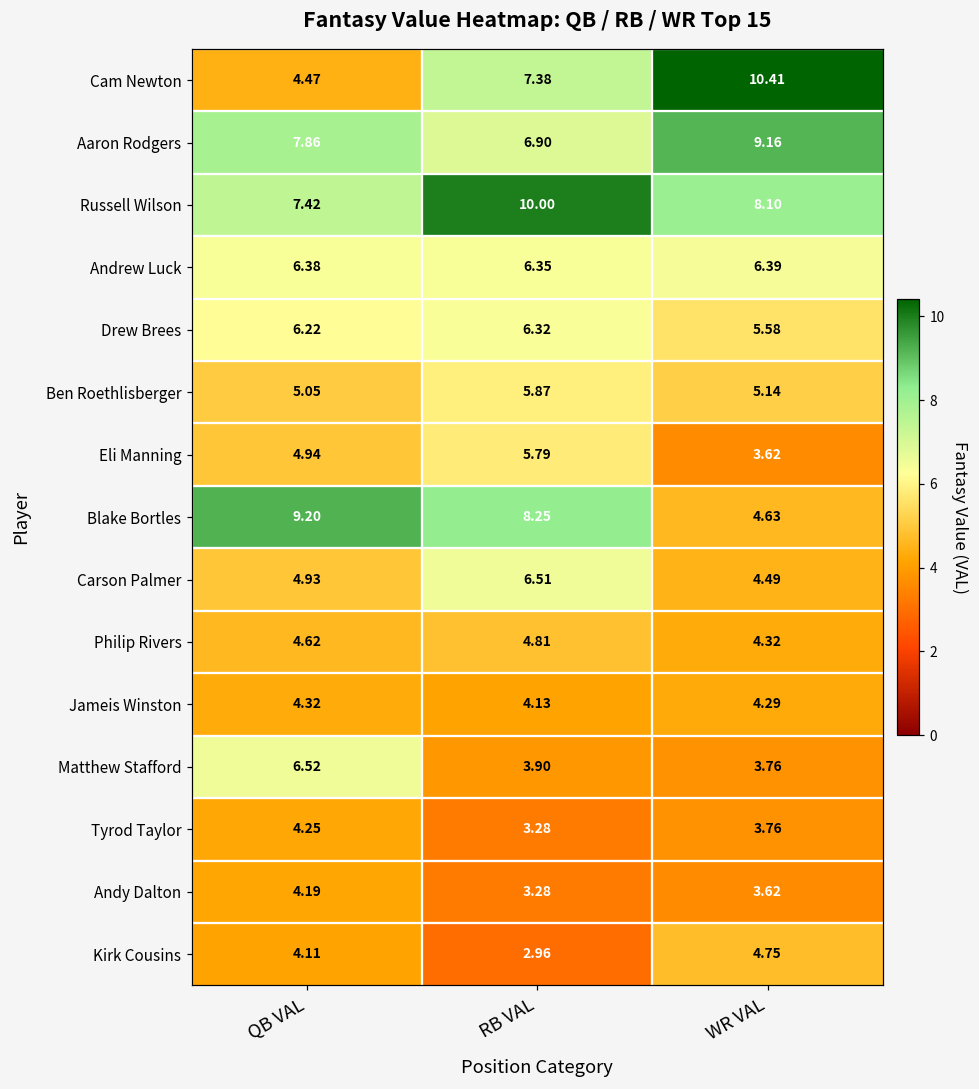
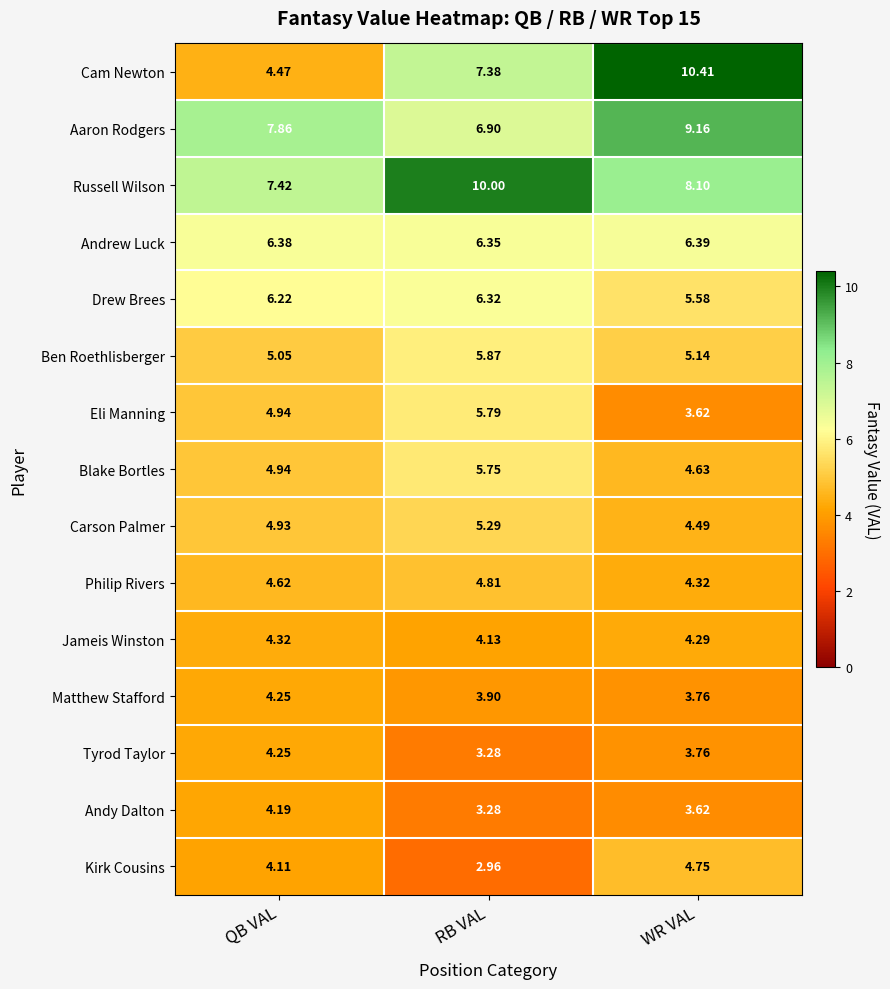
  {
    "Cam Newton": {
      "QB VAL": 4.47,
      "RB VAL": 7.38,
      "WR VAL": 10.41
    },
    "Aaron Rodgers": {
      "QB VAL": 7.86,
      "RB VAL": 6.90,
      "WR VAL": 9.16
    },
    "Russell Wilson": {
      "QB VAL": 7.42,
      "RB VAL": 10.00,
      "WR VAL": 8.10
    },
    "Andrew Luck": {
      "QB VAL": 6.38,
      "RB VAL": 6.35,
      "WR VAL": 6.39
    },
    "Drew Brees": {
      "QB VAL": 6.22,
      "RB VAL": 6.32,
      "WR VAL": 5.58
    },
    "Ben Roethlisberger": {
      "QB VAL": 5.05,
      "RB VAL": 5.87,
      "WR VAL": 5.14
    },
    "Eli Manning": {
      "QB VAL": 4.94,
      "RB VAL": 5.79,
      "WR VAL": 3.62
    },
    "Blake Bortles": {
-     "QB VAL": 9.20,
-     "RB VAL": 8.25,
+     "QB VAL": 4.94,
+     "RB VAL": 5.75,
      "WR VAL": 4.63
    },
    "Carson Palmer": {
      "QB VAL": 4.93,
-     "RB VAL": 6.51,
+     "RB VAL": 5.29,
      "WR VAL": 4.49
    },
    "Philip Rivers": {
      "QB VAL": 4.62,
      "RB VAL": 4.81,
      "WR VAL": 4.32
    },
    "Jameis Winston": {
      "QB VAL": 4.32,
      "RB VAL": 4.13,
      "WR VAL": 4.29
    },
    "Matthew Stafford": {
-     "QB VAL": 6.52,
+     "QB VAL": 4.25,
      "RB VAL": 3.90,
      "WR VAL": 3.76
    },
    "Tyrod Taylor": {
      "QB VAL": 4.25,
      "RB VAL": 3.28,
      "WR VAL": 3.76
    },
    "Andy Dalton": {
      "QB VAL": 4.19,
      "RB VAL": 3.28,
      "WR VAL": 3.62
    },
    "Kirk Cousins": {
      "QB VAL": 4.11,
      "RB VAL": 2.96,
      "WR VAL": 4.75
    }
  }
